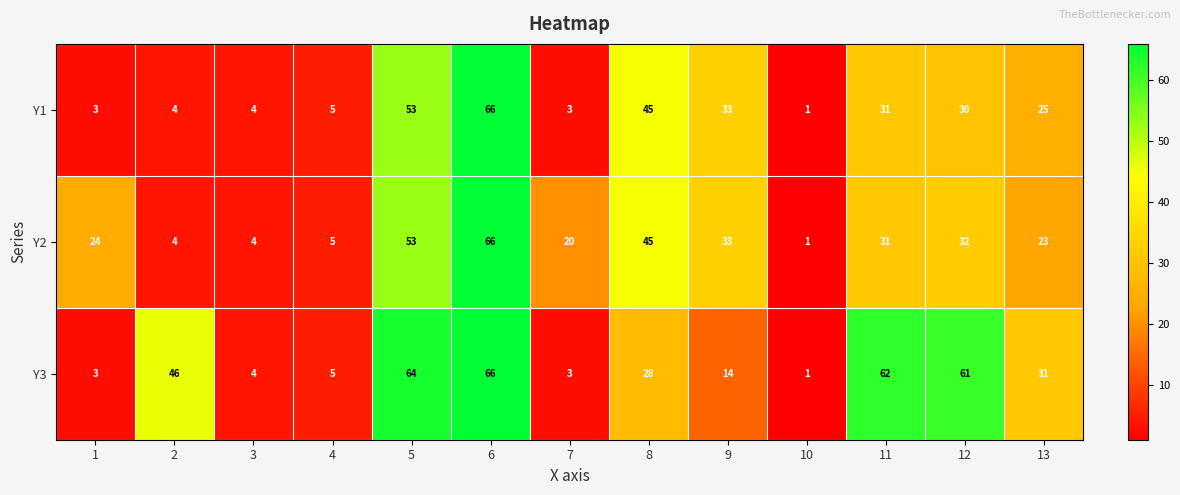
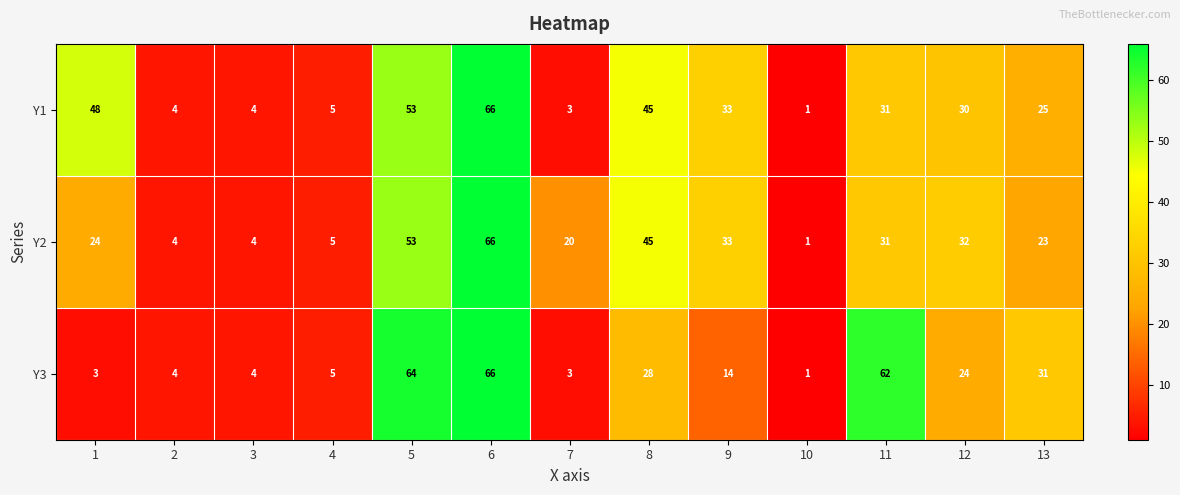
  {
    "Y1": {
-     "1": 3,
+     "1": 48,
      "2": 4,
      "3": 4,
      "4": 5,
      "5": 53,
      "6": 66,
      "7": 3,
      "8": 45,
      "9": 33,
      "10": 1,
      "11": 31,
      "12": 30,
      "13": 25
    },
    "Y2": {
      "1": 24,
      "2": 4,
      "3": 4,
      "4": 5,
      "5": 53,
      "6": 66,
      "7": 20,
      "8": 45,
      "9": 33,
      "10": 1,
      "11": 31,
      "12": 32,
      "13": 23
    },
    "Y3": {
      "1": 3,
-     "2": 46,
+     "2": 4,
      "3": 4,
      "4": 5,
      "5": 64,
      "6": 66,
      "7": 3,
      "8": 28,
      "9": 14,
      "10": 1,
      "11": 62,
-     "12": 61,
+     "12": 24,
      "13": 31
    }
  }
